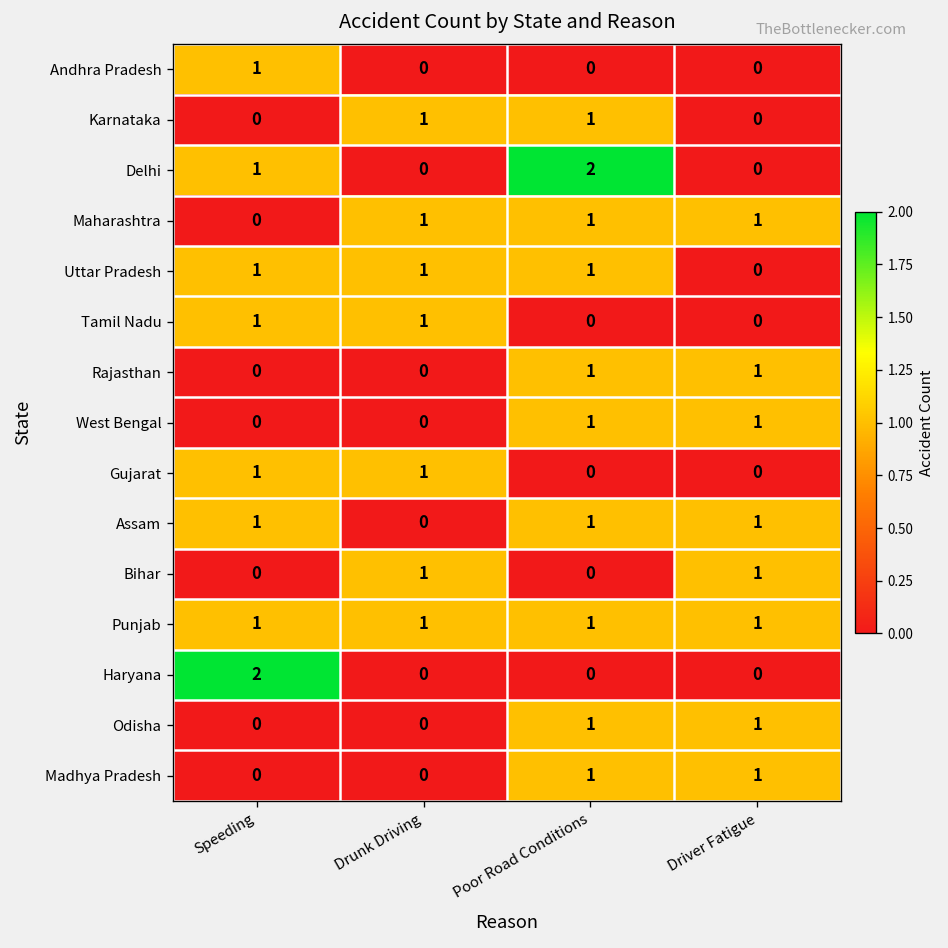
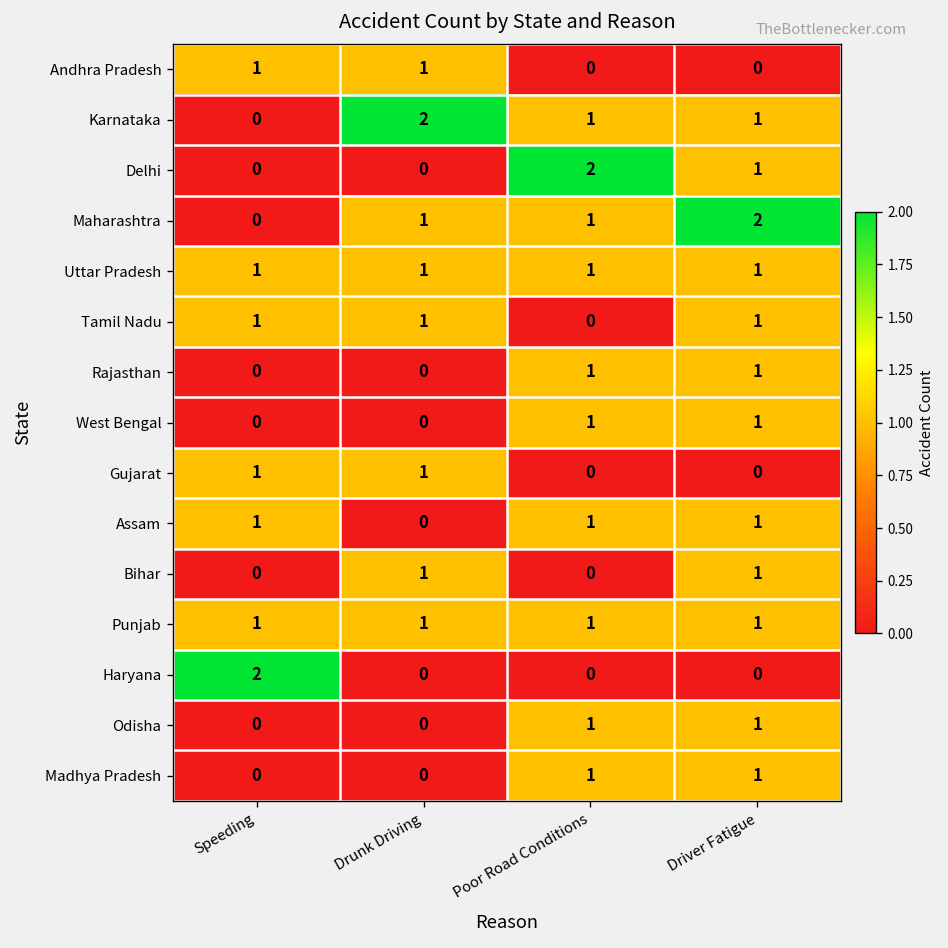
  {
    "Andhra Pradesh": {
      "Speeding": 1,
-     "Drunk Driving": 0,
+     "Drunk Driving": 1,
      "Poor Road Conditions": 0,
      "Driver Fatigue": 0
    },
    "Karnataka": {
      "Speeding": 0,
-     "Drunk Driving": 1,
+     "Drunk Driving": 2,
      "Poor Road Conditions": 1,
-     "Driver Fatigue": 0
+     "Driver Fatigue": 1
    },
    "Delhi": {
-     "Speeding": 1,
+     "Speeding": 0,
      "Drunk Driving": 0,
      "Poor Road Conditions": 2,
-     "Driver Fatigue": 0
+     "Driver Fatigue": 1
    },
    "Maharashtra": {
      "Speeding": 0,
      "Drunk Driving": 1,
      "Poor Road Conditions": 1,
-     "Driver Fatigue": 1
+     "Driver Fatigue": 2
    },
    "Uttar Pradesh": {
      "Speeding": 1,
      "Drunk Driving": 1,
      "Poor Road Conditions": 1,
-     "Driver Fatigue": 0
+     "Driver Fatigue": 1
    },
    "Tamil Nadu": {
      "Speeding": 1,
      "Drunk Driving": 1,
      "Poor Road Conditions": 0,
-     "Driver Fatigue": 0
+     "Driver Fatigue": 1
    },
    "Rajasthan": {
      "Speeding": 0,
      "Drunk Driving": 0,
      "Poor Road Conditions": 1,
      "Driver Fatigue": 1
    },
    "West Bengal": {
      "Speeding": 0,
      "Drunk Driving": 0,
      "Poor Road Conditions": 1,
      "Driver Fatigue": 1
    },
    "Gujarat": {
      "Speeding": 1,
      "Drunk Driving": 1,
      "Poor Road Conditions": 0,
      "Driver Fatigue": 0
    },
    "Assam": {
      "Speeding": 1,
      "Drunk Driving": 0,
      "Poor Road Conditions": 1,
      "Driver Fatigue": 1
    },
    "Bihar": {
      "Speeding": 0,
      "Drunk Driving": 1,
      "Poor Road Conditions": 0,
      "Driver Fatigue": 1
    },
    "Punjab": {
      "Speeding": 1,
      "Drunk Driving": 1,
      "Poor Road Conditions": 1,
      "Driver Fatigue": 1
    },
    "Haryana": {
      "Speeding": 2,
      "Drunk Driving": 0,
      "Poor Road Conditions": 0,
      "Driver Fatigue": 0
    },
    "Odisha": {
      "Speeding": 0,
      "Drunk Driving": 0,
      "Poor Road Conditions": 1,
      "Driver Fatigue": 1
    },
    "Madhya Pradesh": {
      "Speeding": 0,
      "Drunk Driving": 0,
      "Poor Road Conditions": 1,
      "Driver Fatigue": 1
    }
  }
